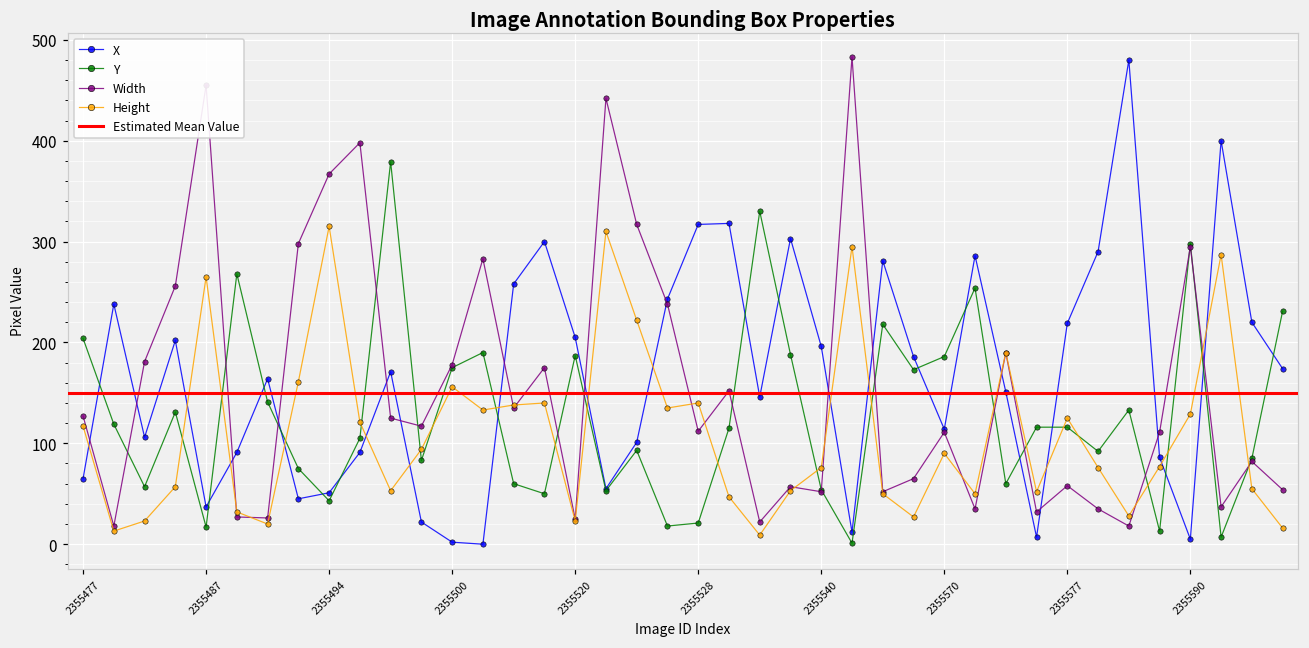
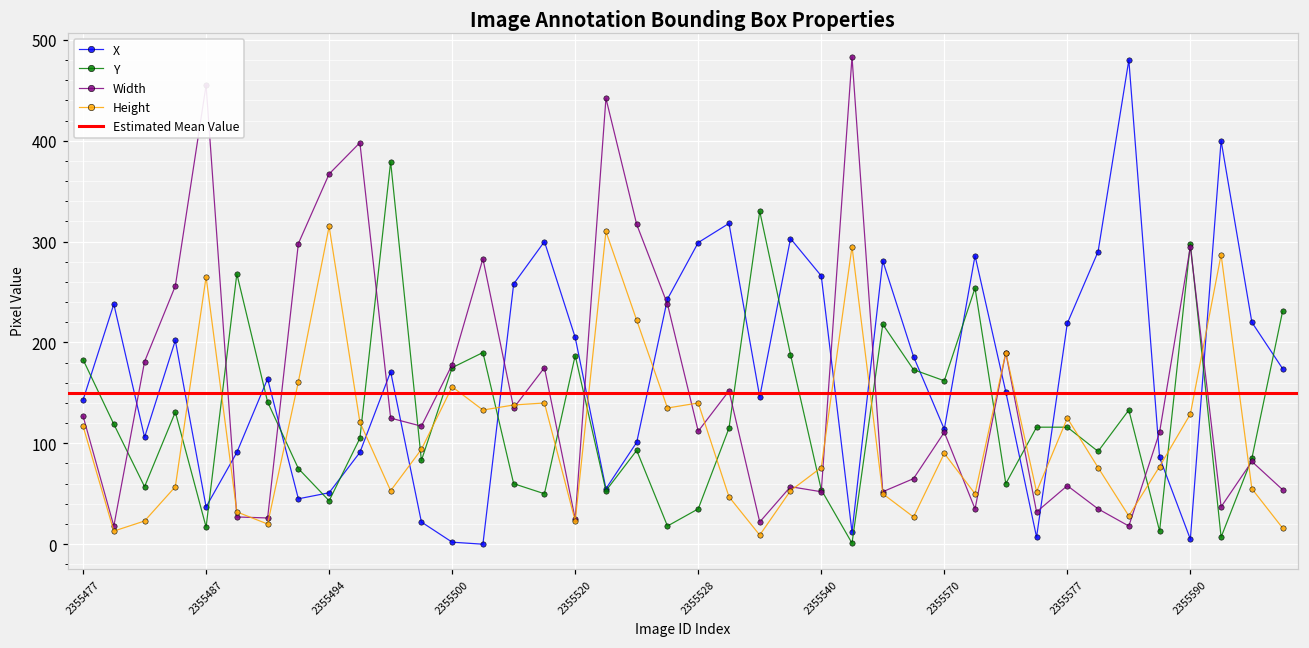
  {
    "X": {
-     "2355477": 70,
+     "2355477": 140,
      "2355487": 40,
      "2355494": 50,
      "2355500": 0,
      "2355520": 210,
-     "2355528": 320,
-     "2355540": 200,
+     "2355528": 300,
+     "2355540": 270,
      "2355570": 110,
      "2355577": 220,
      "2355590": 10
    },
    "Y": {
-     "2355477": 200,
+     "2355477": 180,
      "2355487": 20,
      "2355494": 40,
      "2355500": 180,
      "2355520": 190,
-     "2355528": 20,
-     "2355570": 190,
+     "2355528": 40,
+     "2355570": 160,
      "2355577": 120,
      "2355590": 300
    },
    "Width": {
      "2355477": 130,
      "2355494": 370,
      "2355500": 180,
      "2355528": 110,
      "2355570": 110,
      "2355577": 60,
      "2355590": 300
    },
    "Height": {
      "2355477": 120,
      "2355487": 270,
      "2355494": 320,
      "2355500": 160,
      "2355528": 140,
      "2355540": 80,
      "2355570": 90,
      "2355577": 130,
      "2355590": 130
    }
  }
